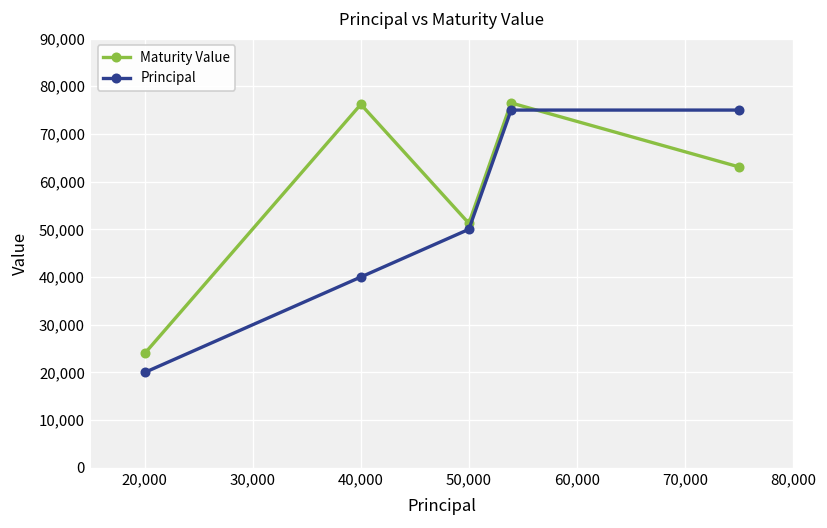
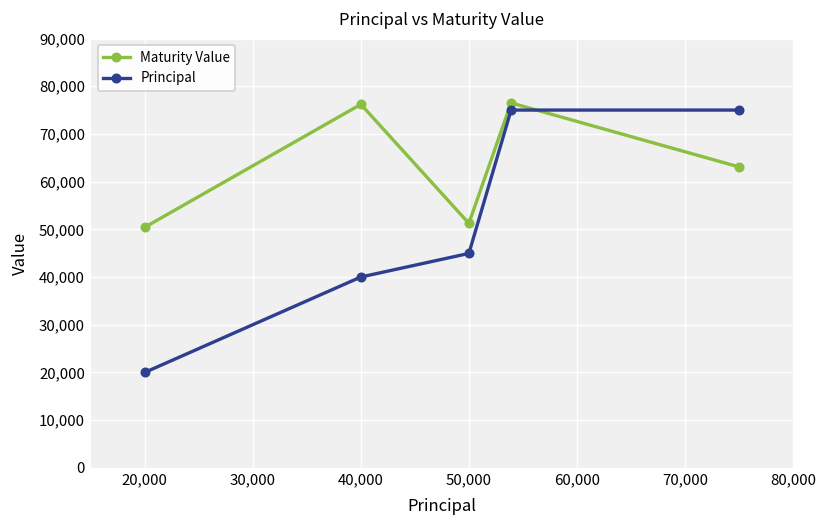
  {
    "Maturity Value": {
-     "20,000": "24,000",
+     "20,000": "50,000",
      "40,000": "76,000",
      "50,000": "51,000"
    },
    "Principal": {
      "20,000": "20,000",
      "40,000": "40,000",
-     "50,000": "50,000"
+     "50,000": "45,000"
    }
  }
